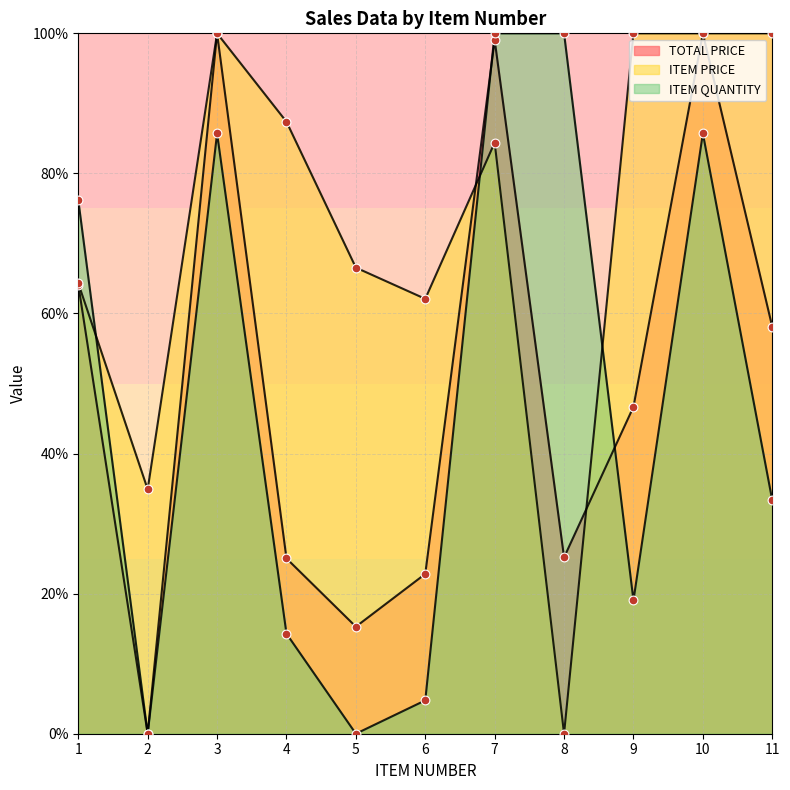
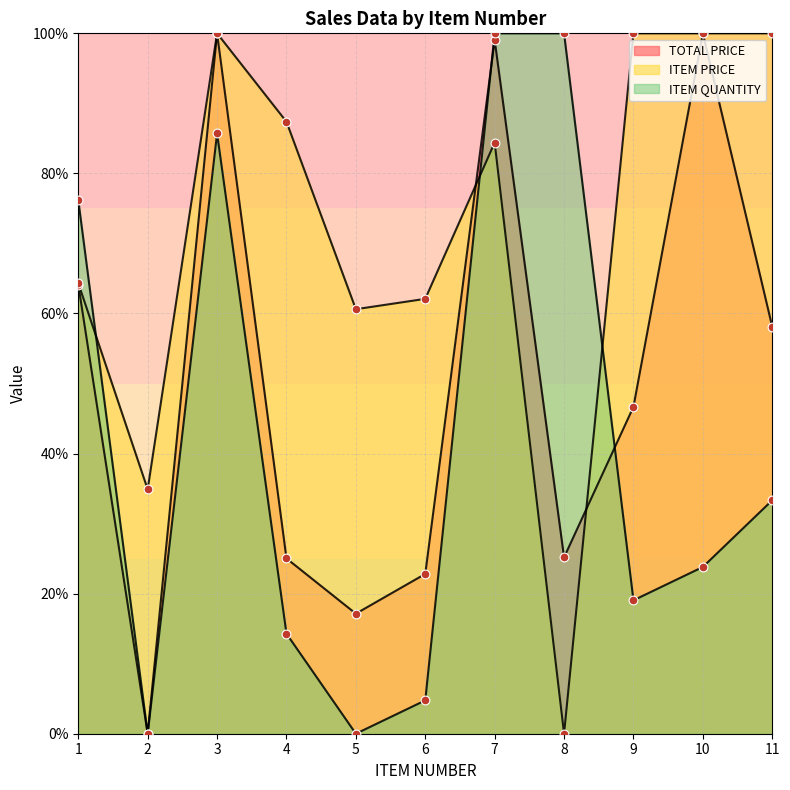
  {
    "TOTAL PRICE": {
      "4": "25%",
-     "5": "15%",
+     "5": "17%",
      "6": "23%",
      "7": "99%",
      "8": "25%",
      "9": "47%",
      "11": "58%"
    },
    "ITEM PRICE": {
      "2": "35%",
      "4": "87%",
-     "5": "67%",
+     "5": "61%",
      "6": "62%",
      "7": "84%",
      "8": "0%",
      "9": "100%",
      "11": "100%"
    },
    "ITEM QUANTITY": {
      "1": "76%",
      "3": "86%",
      "4": "14%",
      "5": "0%",
      "6": "5%",
      "7": "100%",
      "8": "100%",
      "9": "19%",
-     "10": "86%",
+     "10": "24%",
      "11": "33%"
    }
  }
